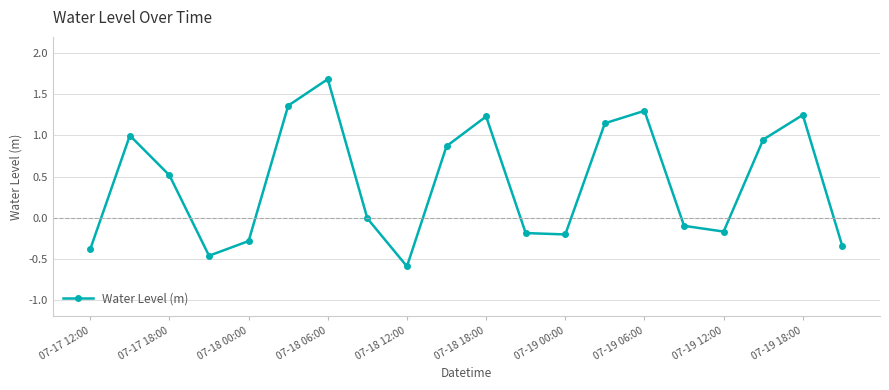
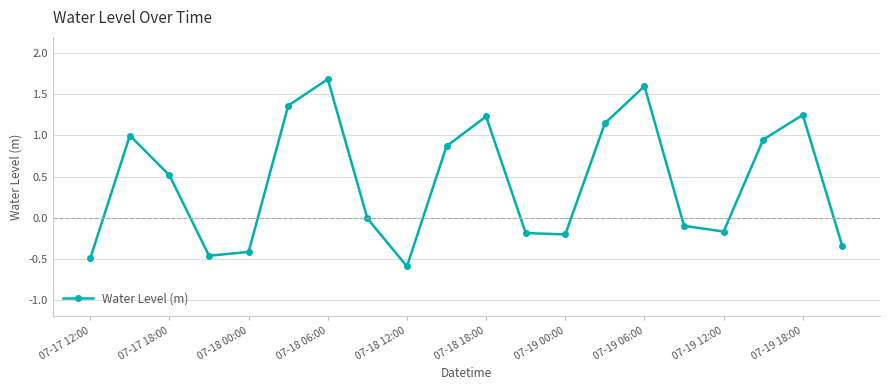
  {
-   "07-17 12:00": -0.4,
+   "07-17 12:00": -0.5,
    "07-17 18:00": 0.5,
-   "07-18 00:00": -0.3,
+   "07-18 00:00": -0.4,
    "07-18 06:00": 1.7,
    "07-18 12:00": -0.6,
    "07-18 18:00": 1.2,
    "07-19 00:00": -0.2,
-   "07-19 06:00": 1.3,
+   "07-19 06:00": 1.6,
    "07-19 12:00": -0.2,
    "07-19 18:00": 1.3
  }
